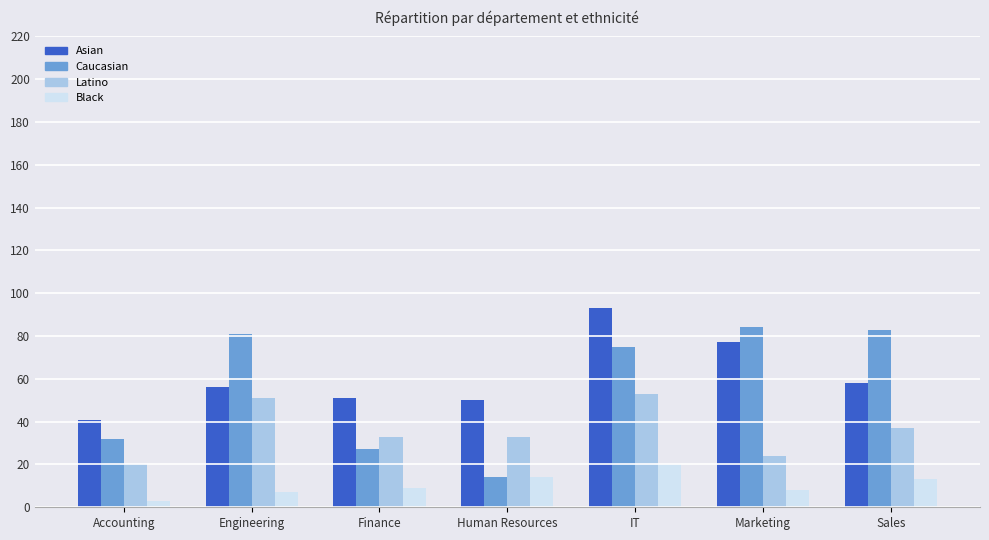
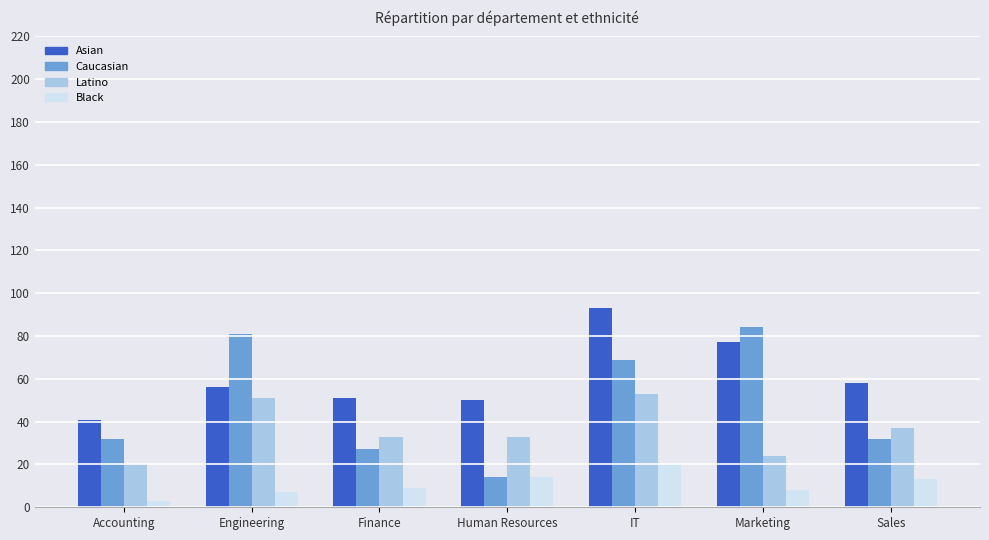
  {
    "Asian": {
      "Accounting": 41,
      "Engineering": 56,
      "Finance": 51,
      "Human Resources": 50,
      "IT": 93,
      "Marketing": 77,
      "Sales": 58
    },
    "Caucasian": {
      "Accounting": 32,
      "Engineering": 81,
      "Finance": 27,
      "Human Resources": 14,
-     "IT": 75,
+     "IT": 69,
      "Marketing": 84,
-     "Sales": 83
+     "Sales": 32
    }
  }
